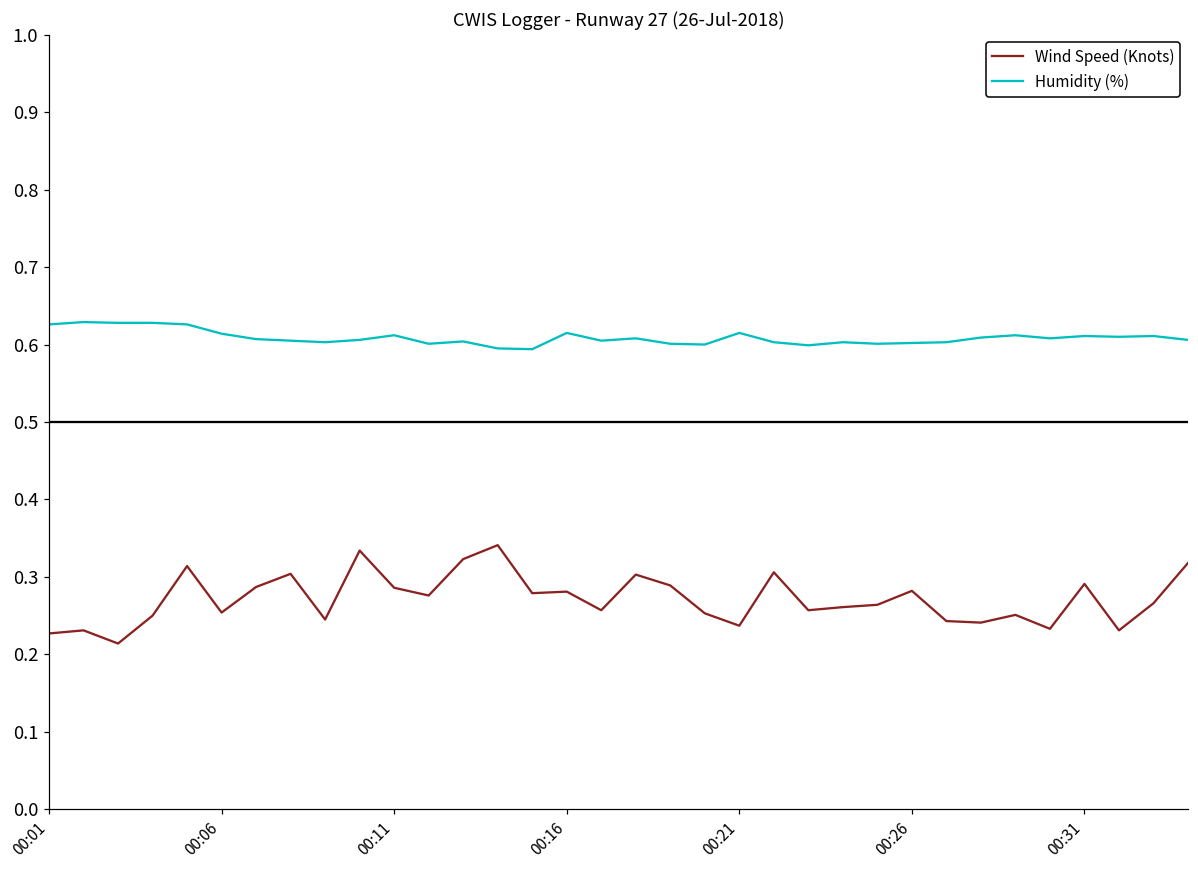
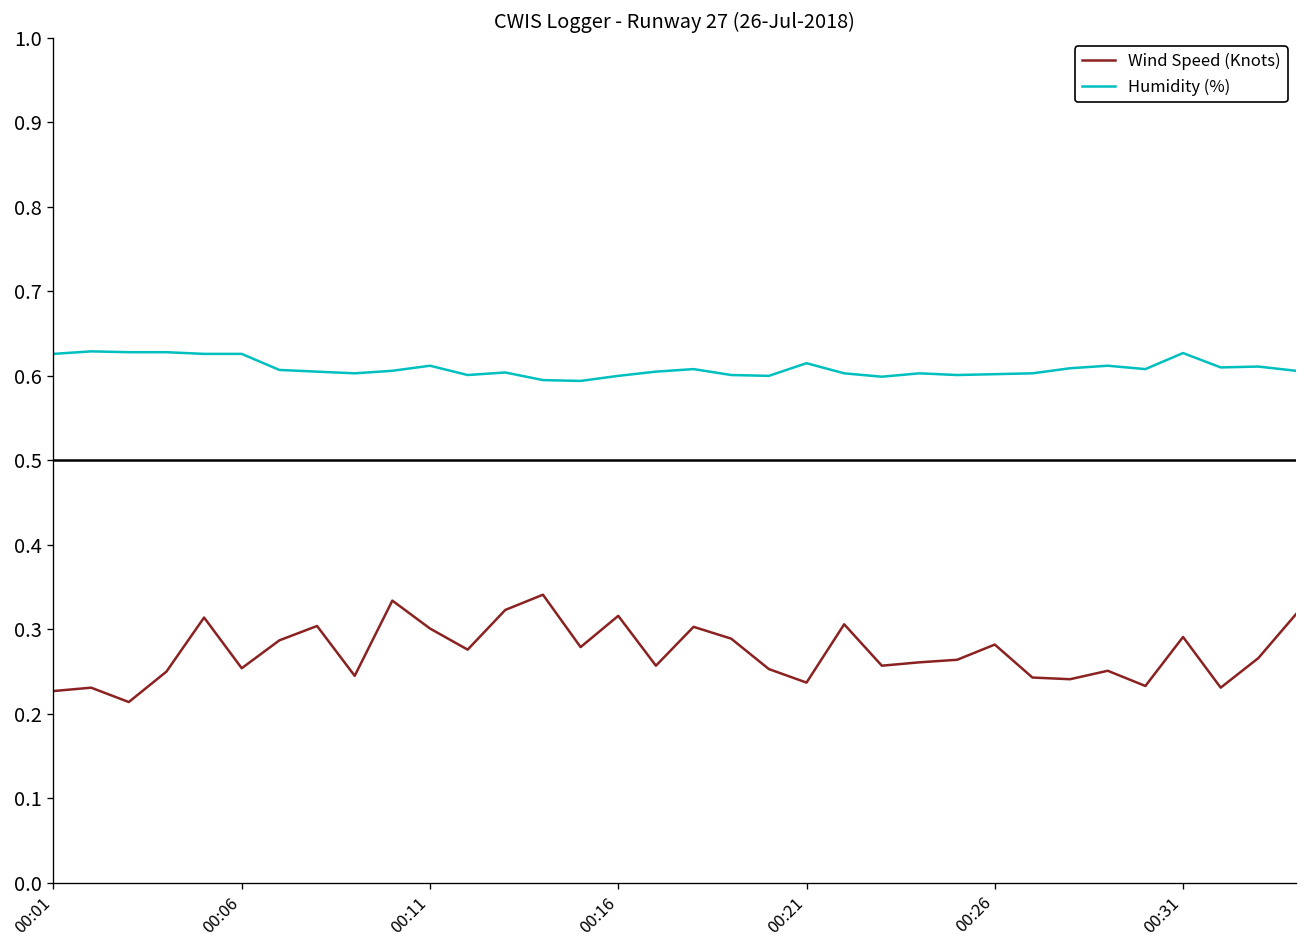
  {
    "Wind Speed (Knots)": {
      "00:01": 0.23,
      "00:06": 0.25,
-     "00:11": 0.29,
-     "00:16": 0.28,
+     "00:11": 0.30,
+     "00:16": 0.32,
      "00:21": 0.24,
      "00:26": 0.28,
      "00:31": 0.29
    },
    "Humidity (%)": {
      "00:01": 0.63,
-     "00:06": 0.61,
+     "00:06": 0.63,
      "00:11": 0.61,
-     "00:16": 0.62,
+     "00:16": 0.60,
      "00:21": 0.62,
      "00:26": 0.60,
-     "00:31": 0.61
+     "00:31": 0.63
    }
  }
